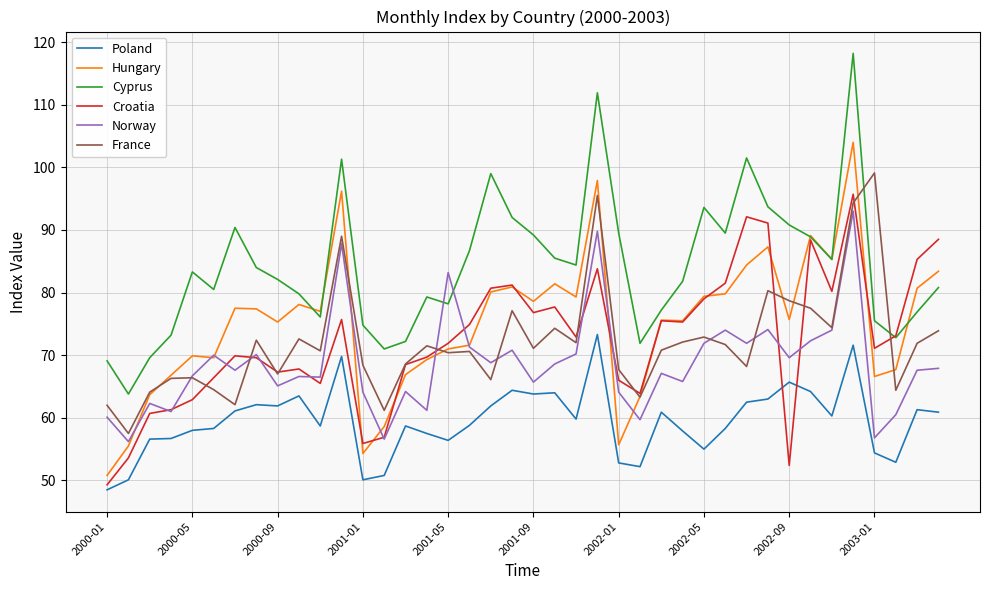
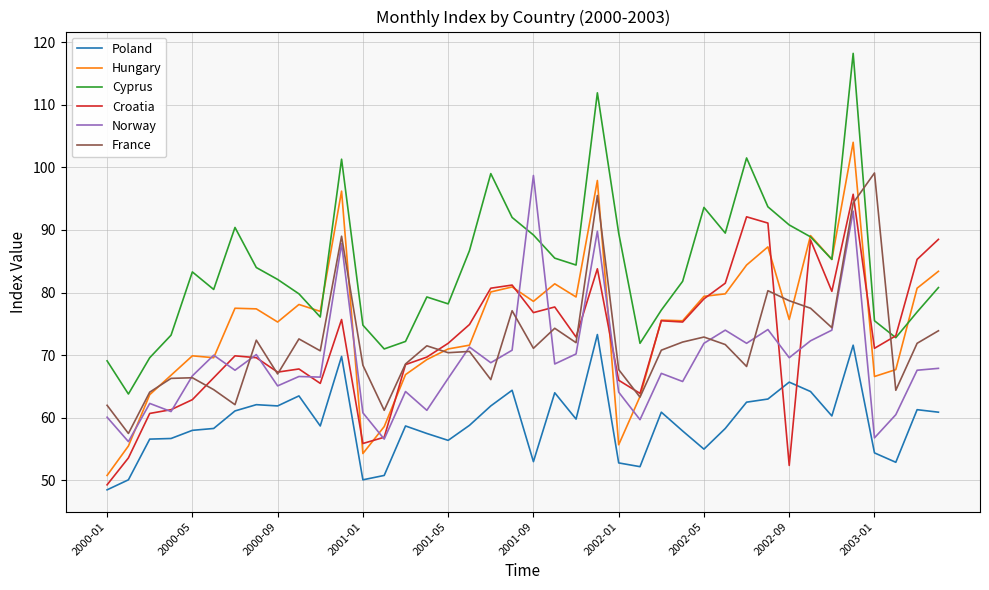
  {
    "Poland": {
      "2000-01": 49,
      "2000-05": 58,
      "2000-09": 62,
      "2001-01": 50,
      "2001-05": 56,
-     "2001-09": 64,
+     "2001-09": 53,
      "2002-01": 53,
      "2002-05": 55,
      "2002-09": 66,
      "2003-01": 54
    },
    "Hungary": {
      "2000-01": 51,
      "2000-05": 70,
      "2000-09": 75,
      "2001-01": 54,
      "2001-05": 71,
      "2001-09": 79,
      "2002-01": 56,
      "2002-09": 76,
      "2003-01": 67
    },
    "Cyprus": {
      "2000-01": 69,
      "2000-05": 83,
      "2000-09": 82,
      "2001-01": 75,
      "2001-05": 78,
      "2001-09": 89,
      "2002-01": 90,
      "2002-05": 94,
      "2002-09": 91,
      "2003-01": 76
    },
    "Croatia": {
      "2000-01": 49,
      "2000-05": 63,
      "2001-01": 56,
      "2001-05": 72,
      "2001-09": 77,
      "2002-01": 66,
      "2002-09": 52,
      "2003-01": 71
    },
    "Norway": {
      "2000-01": 60,
      "2000-09": 65,
-     "2001-01": 64,
-     "2001-05": 83,
-     "2001-09": 66,
+     "2001-01": 61,
+     "2001-05": 66,
+     "2001-09": 99,
      "2002-01": 64,
      "2002-05": 72,
      "2002-09": 70,
      "2003-01": 57
    },
    "France": {
      "2000-01": 62,
      "2001-01": 68,
      "2001-05": 70,
      "2001-09": 71,
      "2002-01": 68,
      "2002-05": 73,
      "2002-09": 79,
      "2003-01": 99
    }
  }
